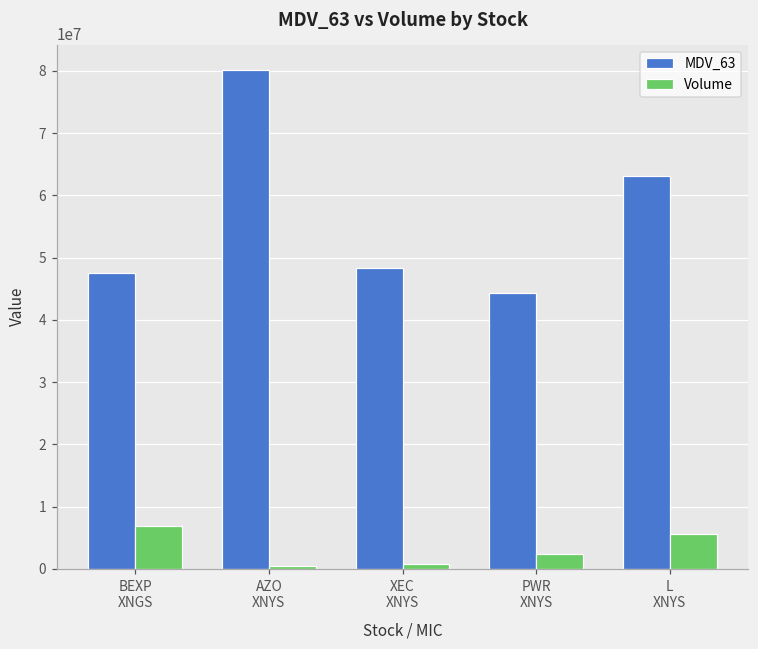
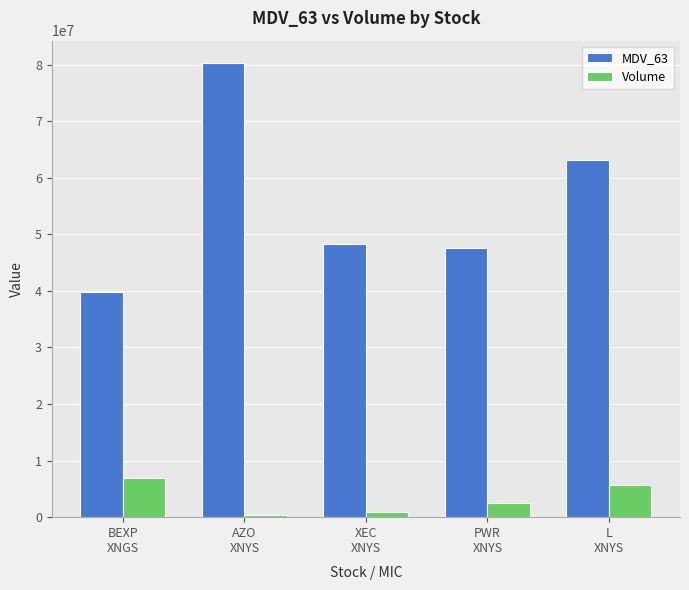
  {
    "MDV_63": {
-     "BEXP XNGS": 48000000,
+     "BEXP XNGS": 40000000,
      "AZO XNYS": 80000000,
      "XEC XNYS": 48000000,
-     "PWR XNYS": 44000000,
+     "PWR XNYS": 48000000,
      "L XNYS": 63000000
    },
    "Volume": {
      "BEXP XNGS": 7000000,
      "XEC XNYS": 1000000,
      "PWR XNYS": 2000000,
      "L XNYS": 6000000
    }
  }
